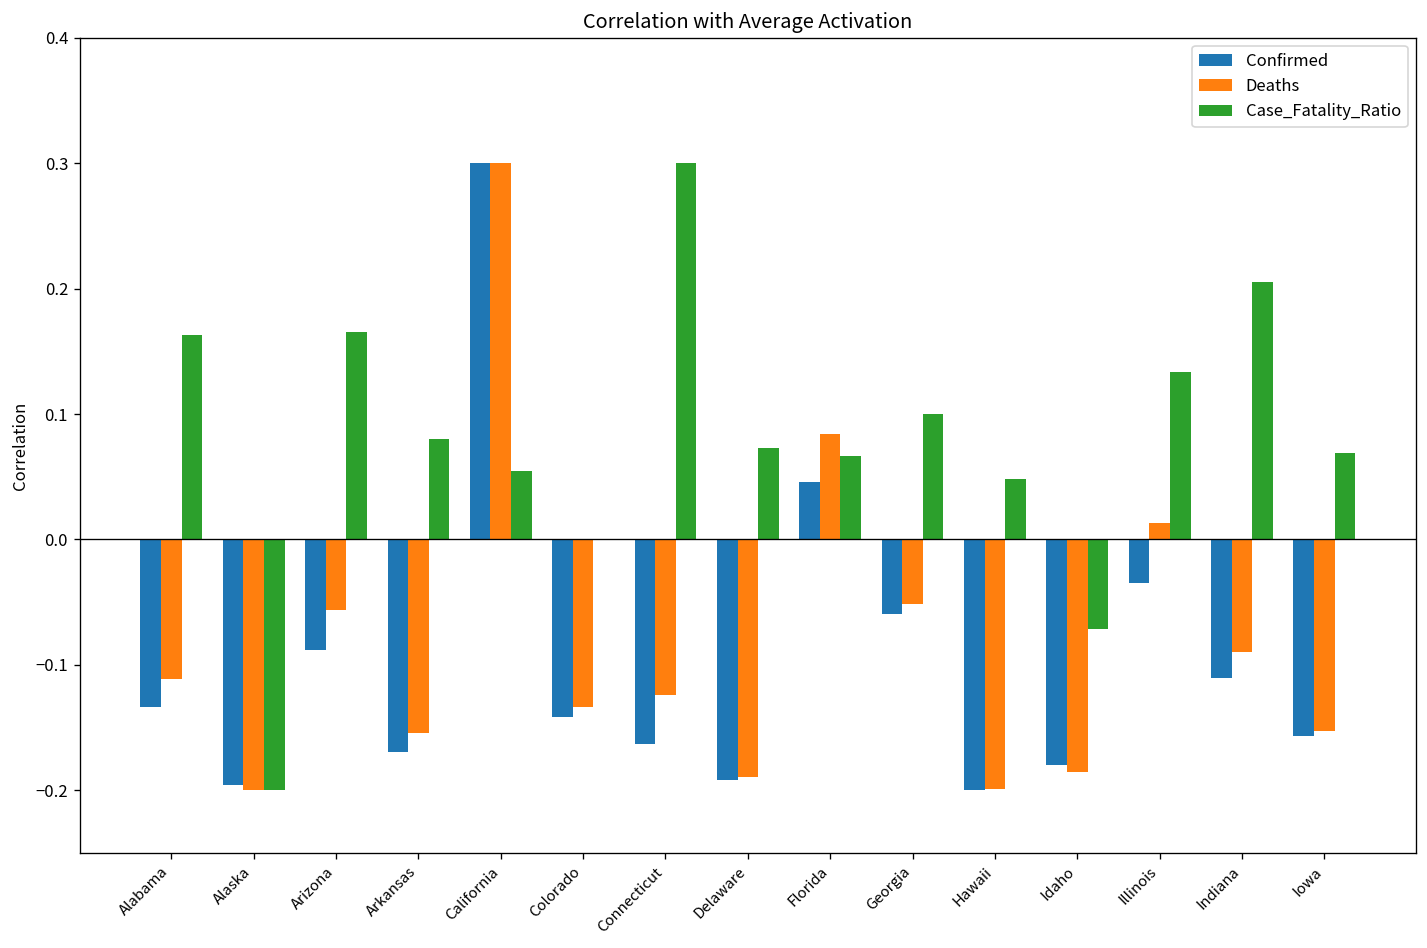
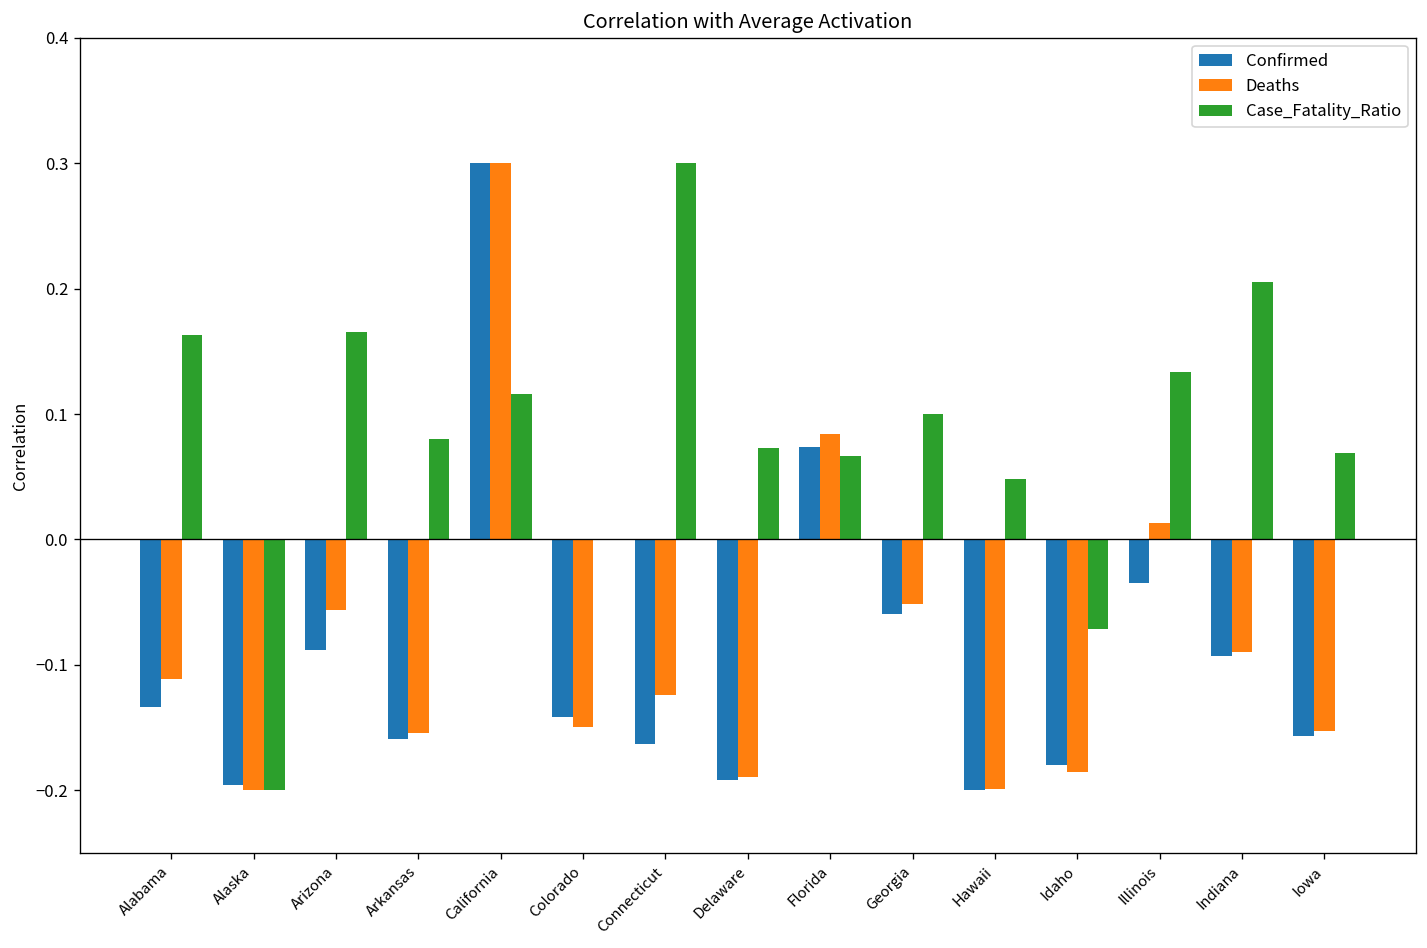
  {
    "Confirmed": {
      "Alabama": -0.133,
      "Alaska": -0.196,
      "Arizona": -0.088,
-     "Arkansas": -0.170,
+     "Arkansas": -0.159,
      "California": 0.300,
      "Colorado": -0.142,
      "Connecticut": -0.163,
      "Delaware": -0.191,
-     "Florida": 0.046,
+     "Florida": 0.074,
      "Georgia": -0.059,
      "Hawaii": -0.200,
      "Idaho": -0.180,
      "Illinois": -0.035,
-     "Indiana": -0.110,
+     "Indiana": -0.093,
      "Iowa": -0.156
    },
    "Deaths": {
      "Alabama": -0.111,
      "Alaska": -0.200,
      "Arizona": -0.056,
      "Arkansas": -0.154,
      "California": 0.300,
-     "Colorado": -0.134,
+     "Colorado": -0.150,
      "Connecticut": -0.124,
      "Delaware": -0.189,
      "Florida": 0.084,
      "Georgia": -0.052,
      "Hawaii": -0.199,
      "Idaho": -0.186,
      "Illinois": 0.013,
      "Indiana": -0.089,
      "Iowa": -0.153
    },
    "Case_Fatality_Ratio": {
      "Alabama": 0.163,
      "Alaska": -0.200,
      "Arizona": 0.166,
      "Arkansas": 0.080,
-     "California": 0.055,
+     "California": 0.116,
      "Connecticut": 0.300,
      "Delaware": 0.073,
      "Florida": 0.066,
      "Georgia": 0.100,
      "Hawaii": 0.048,
      "Idaho": -0.071,
      "Illinois": 0.133,
      "Indiana": 0.206,
      "Iowa": 0.069
    }
  }
